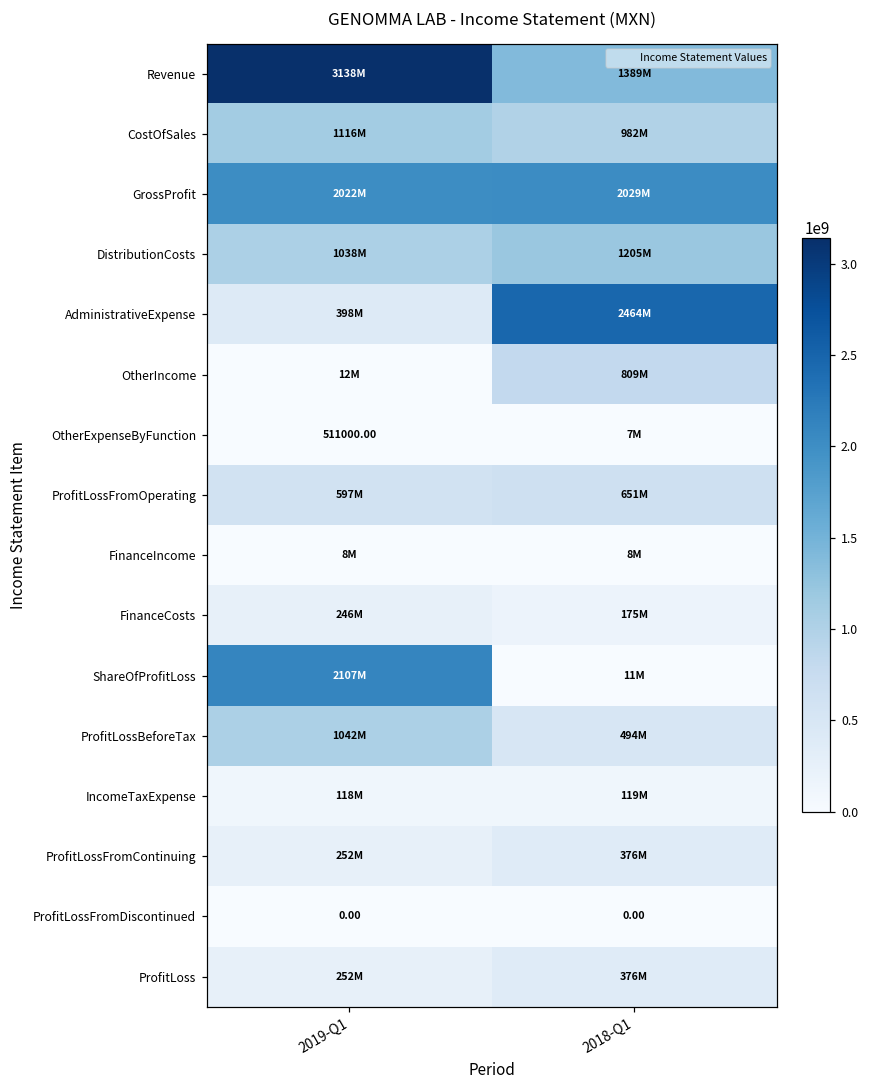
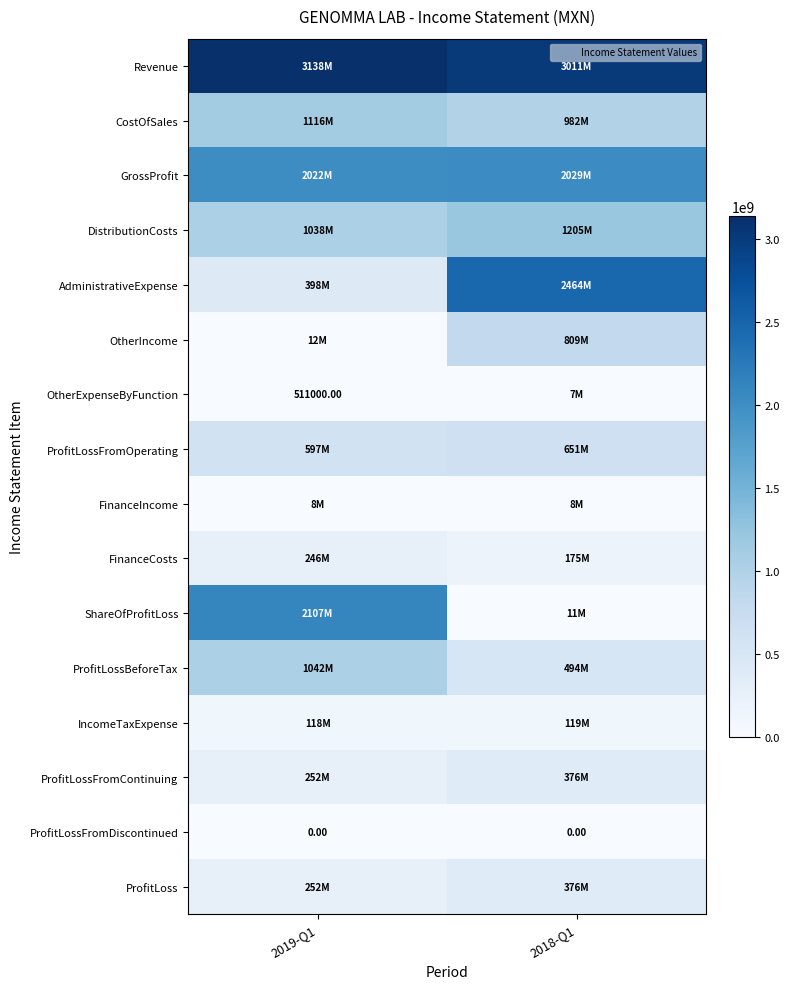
  {
    "Revenue": {
      "2019-Q1": "3138M",
-     "2018-Q1": "1389M"
+     "2018-Q1": "3011M"
    },
    "CostOfSales": {
      "2019-Q1": "1116M",
      "2018-Q1": "982M"
    },
    "GrossProfit": {
      "2019-Q1": "2022M",
      "2018-Q1": "2029M"
    },
    "DistributionCosts": {
      "2019-Q1": "1038M",
      "2018-Q1": "1205M"
    },
    "AdministrativeExpense": {
      "2019-Q1": "398M",
      "2018-Q1": "2464M"
    },
    "OtherIncome": {
      "2019-Q1": "12M",
      "2018-Q1": "809M"
    },
    "OtherExpenseByFunction": {
      "2019-Q1": "511000.00",
      "2018-Q1": "7M"
    },
    "ProfitLossFromOperating": {
      "2019-Q1": "597M",
      "2018-Q1": "651M"
    },
    "FinanceIncome": {
      "2019-Q1": "8M",
      "2018-Q1": "8M"
    },
    "FinanceCosts": {
      "2019-Q1": "246M",
      "2018-Q1": "175M"
    },
    "ShareOfProfitLoss": {
      "2019-Q1": "2107M",
      "2018-Q1": "11M"
    },
    "ProfitLossBeforeTax": {
      "2019-Q1": "1042M",
      "2018-Q1": "494M"
    },
    "IncomeTaxExpense": {
      "2019-Q1": "118M",
      "2018-Q1": "119M"
    },
    "ProfitLossFromContinuing": {
      "2019-Q1": "252M",
      "2018-Q1": "376M"
    },
    "ProfitLossFromDiscontinued": {
      "2019-Q1": "0.00",
      "2018-Q1": "0.00"
    },
    "ProfitLoss": {
      "2019-Q1": "252M",
      "2018-Q1": "376M"
    }
  }
